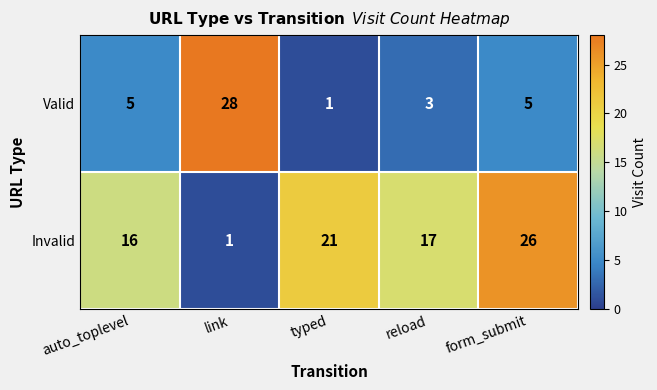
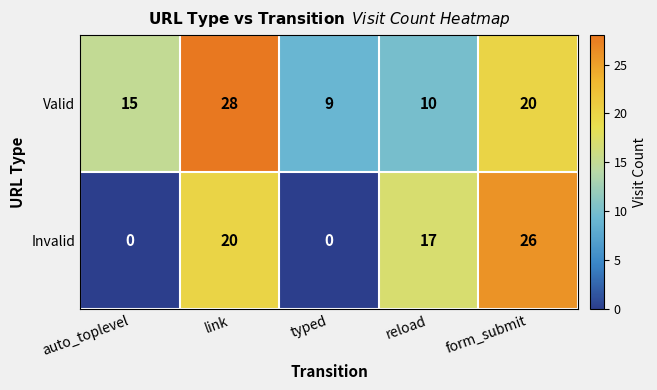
  {
    "Valid": {
-     "auto_toplevel": 5,
+     "auto_toplevel": 15,
      "link": 28,
-     "typed": 1,
-     "reload": 3,
-     "form_submit": 5
+     "typed": 9,
+     "reload": 10,
+     "form_submit": 20
    },
    "Invalid": {
-     "auto_toplevel": 16,
-     "link": 1,
-     "typed": 21,
+     "auto_toplevel": 0,
+     "link": 20,
+     "typed": 0,
      "reload": 17,
      "form_submit": 26
    }
  }
